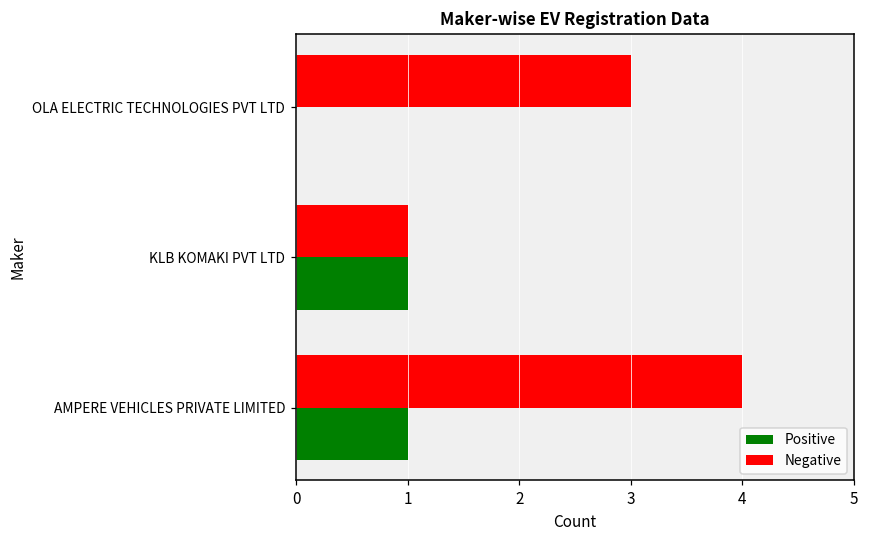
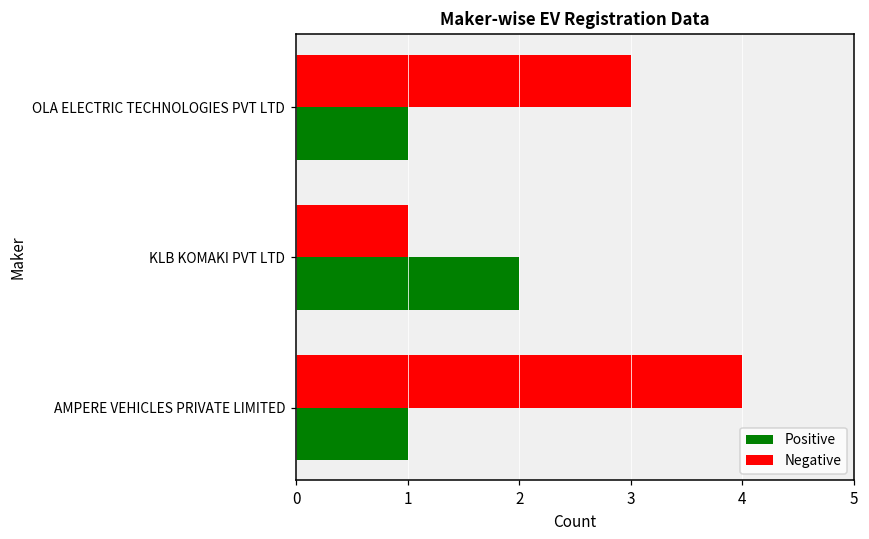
  {
    "Positive": {
-     "OLA ELECTRIC TECHNOLOGIES PVT LTD": 0,
-     "KLB KOMAKI PVT LTD": 1,
+     "OLA ELECTRIC TECHNOLOGIES PVT LTD": 1,
+     "KLB KOMAKI PVT LTD": 2,
      "AMPERE VEHICLES PRIVATE LIMITED": 1
    },
    "Negative": {
      "OLA ELECTRIC TECHNOLOGIES PVT LTD": 3,
      "KLB KOMAKI PVT LTD": 1,
      "AMPERE VEHICLES PRIVATE LIMITED": 4
    }
  }
